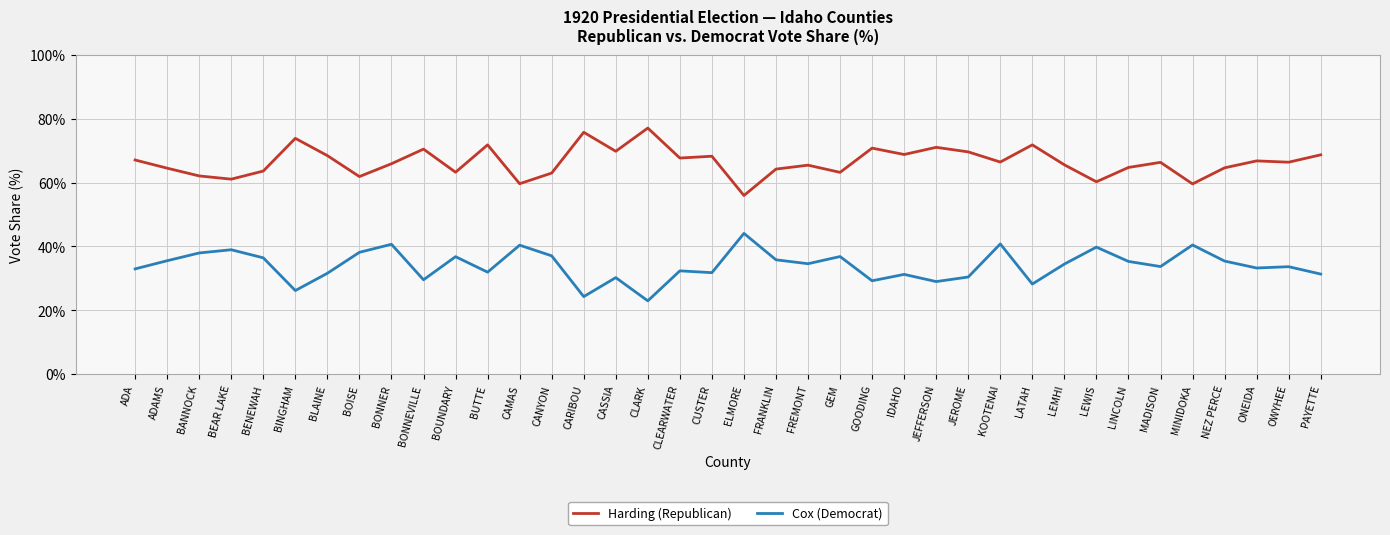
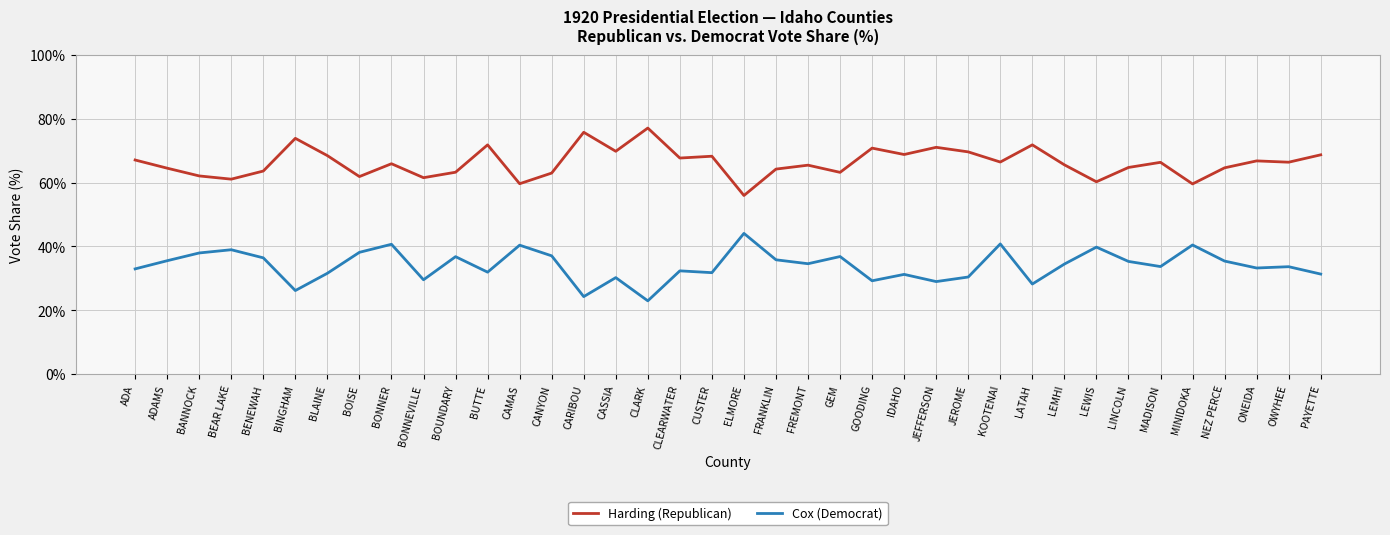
  {
    "Harding (Republican)": {
      "ADA": "67%",
      "ADAMS": "64%",
      "BANNOCK": "62%",
      "BEAR LAKE": "61%",
      "BENEWAH": "64%",
      "BINGHAM": "74%",
      "BLAINE": "68%",
      "BOISE": "62%",
      "BONNER": "66%",
-     "BONNEVILLE": "70%",
+     "BONNEVILLE": "62%",
      "BOUNDARY": "63%",
      "BUTTE": "72%",
      "CAMAS": "60%",
      "CANYON": "63%",
      "CARIBOU": "76%",
      "CASSIA": "70%",
      "CLARK": "77%",
      "CLEARWATER": "68%",
      "CUSTER": "68%",
      "ELMORE": "56%",
      "FRANKLIN": "64%",
      "FREMONT": "65%",
      "GEM": "63%",
      "GOODING": "71%",
      "IDAHO": "69%",
      "JEFFERSON": "71%",
      "JEROME": "70%",
      "KOOTENAI": "66%",
      "LATAH": "72%",
      "LEMHI": "66%",
      "LEWIS": "60%",
      "LINCOLN": "65%",
      "MADISON": "66%",
      "MINIDOKA": "60%",
      "NEZ PERCE": "65%",
      "ONEIDA": "67%",
      "OWYHEE": "66%",
      "PAYETTE": "69%"
    },
    "Cox (Democrat)": {
      "ADA": "33%",
      "ADAMS": "36%",
      "BANNOCK": "38%",
      "BEAR LAKE": "39%",
      "BENEWAH": "36%",
      "BINGHAM": "26%",
      "BLAINE": "32%",
      "BOISE": "38%",
      "BONNER": "41%",
      "BONNEVILLE": "30%",
      "BOUNDARY": "37%",
      "BUTTE": "32%",
      "CAMAS": "40%",
      "CANYON": "37%",
      "CARIBOU": "24%",
      "CASSIA": "30%",
      "CLARK": "23%",
      "CLEARWATER": "32%",
      "CUSTER": "32%",
      "ELMORE": "44%",
      "FRANKLIN": "36%",
      "FREMONT": "35%",
      "GEM": "37%",
      "GOODING": "29%",
      "IDAHO": "31%",
      "JEFFERSON": "29%",
      "JEROME": "30%",
      "KOOTENAI": "41%",
      "LATAH": "28%",
      "LEMHI": "34%",
      "LEWIS": "40%",
      "LINCOLN": "35%",
      "MADISON": "34%",
      "MINIDOKA": "40%",
      "NEZ PERCE": "35%",
      "ONEIDA": "33%",
      "OWYHEE": "34%",
      "PAYETTE": "31%"
    }
  }
